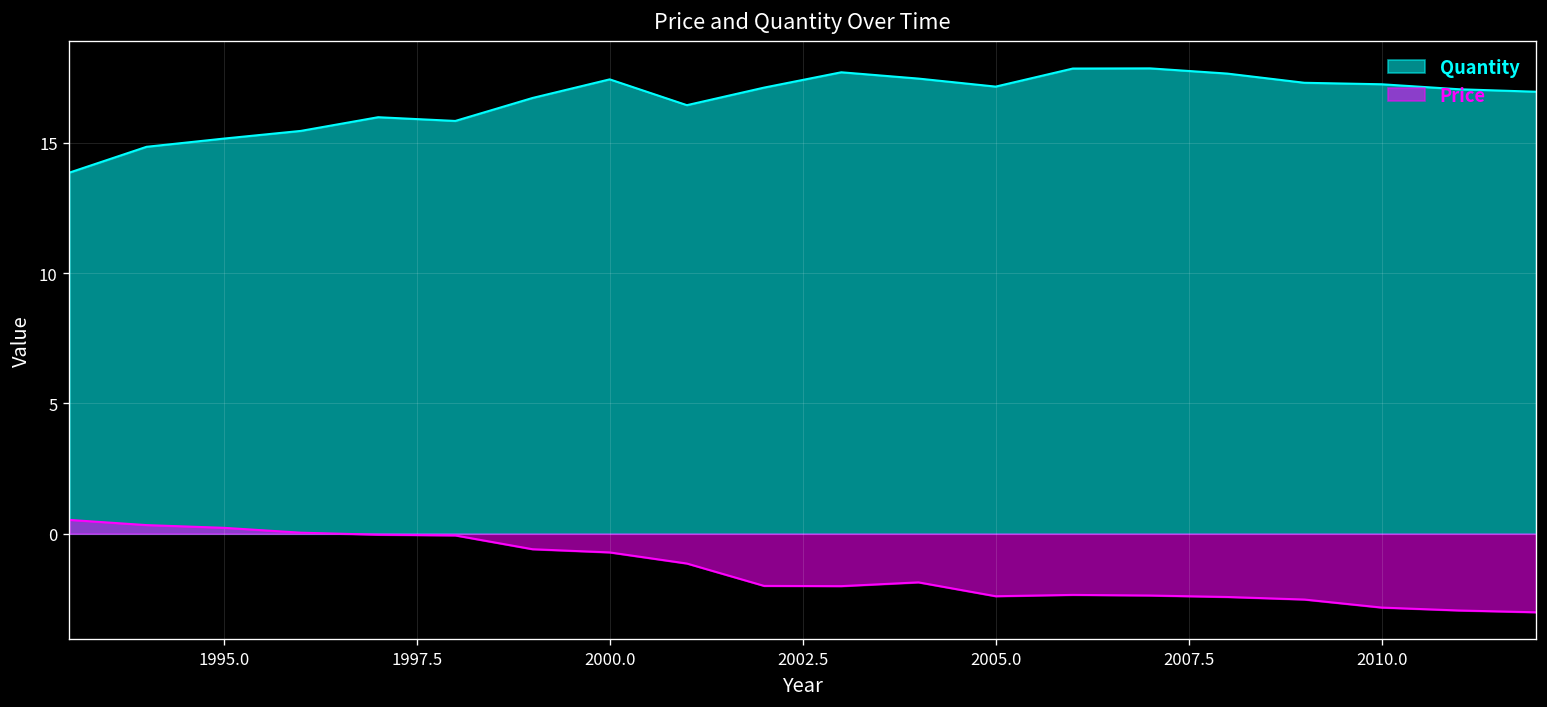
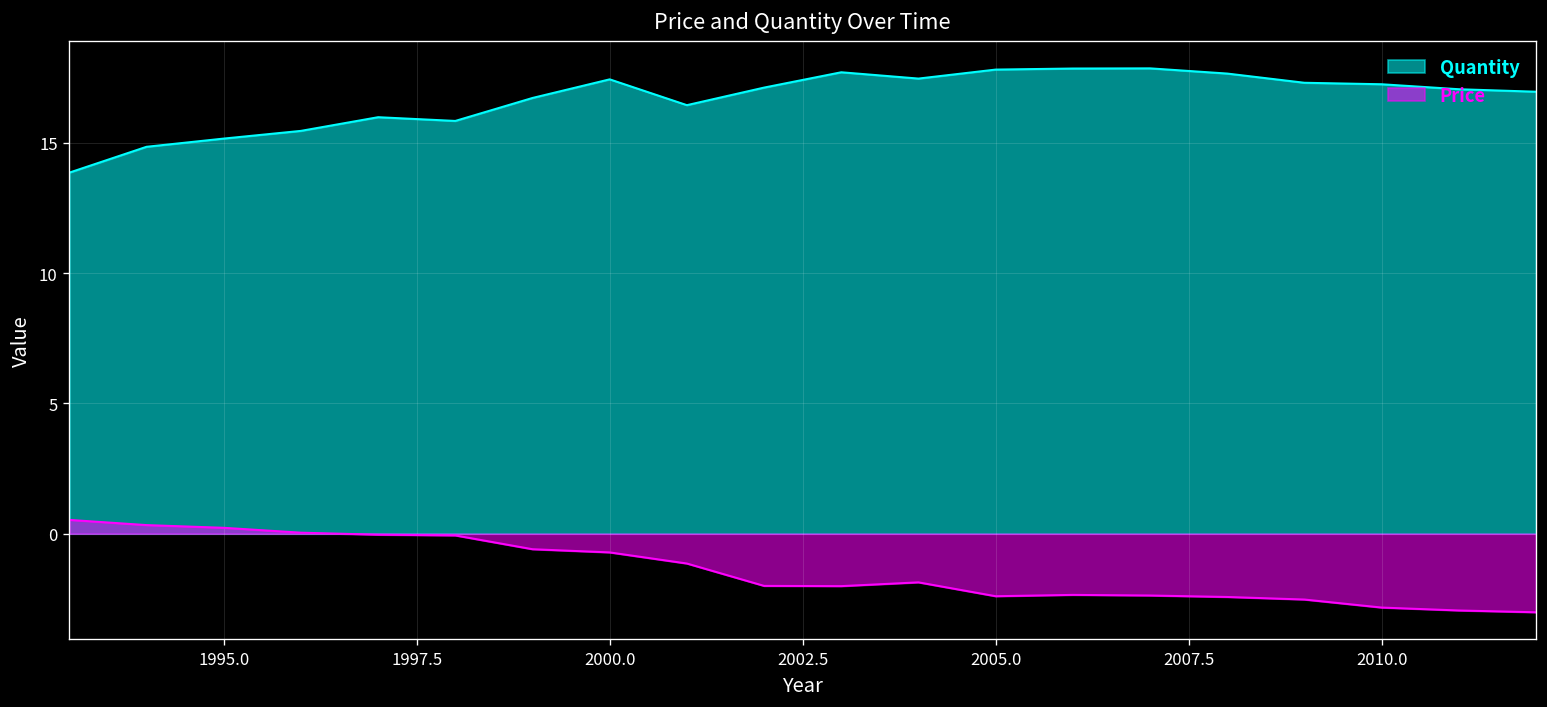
  {
    "Quantity": {
      "1995.0": 15.2,
      "2000.0": 17.4,
-     "2005.0": 17.2,
+     "2005.0": 17.8,
      "2010.0": 17.2
    }
  }
